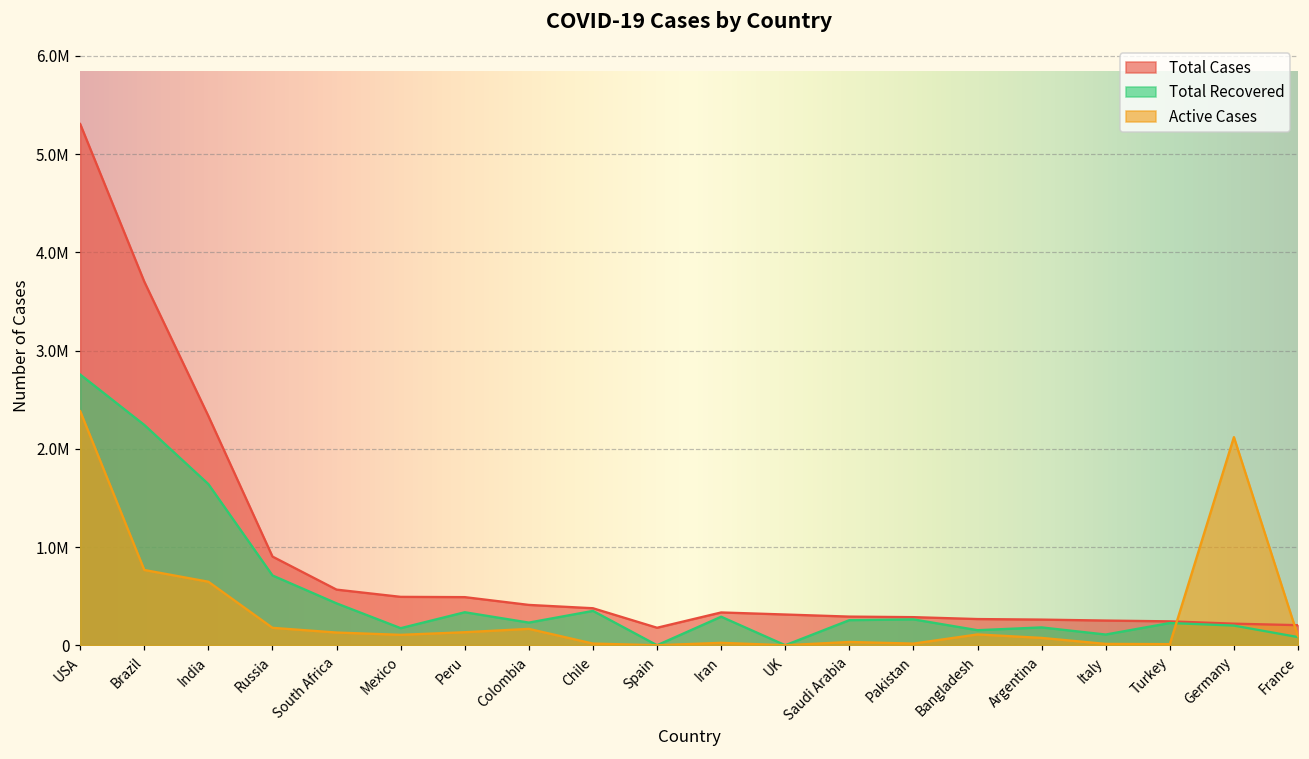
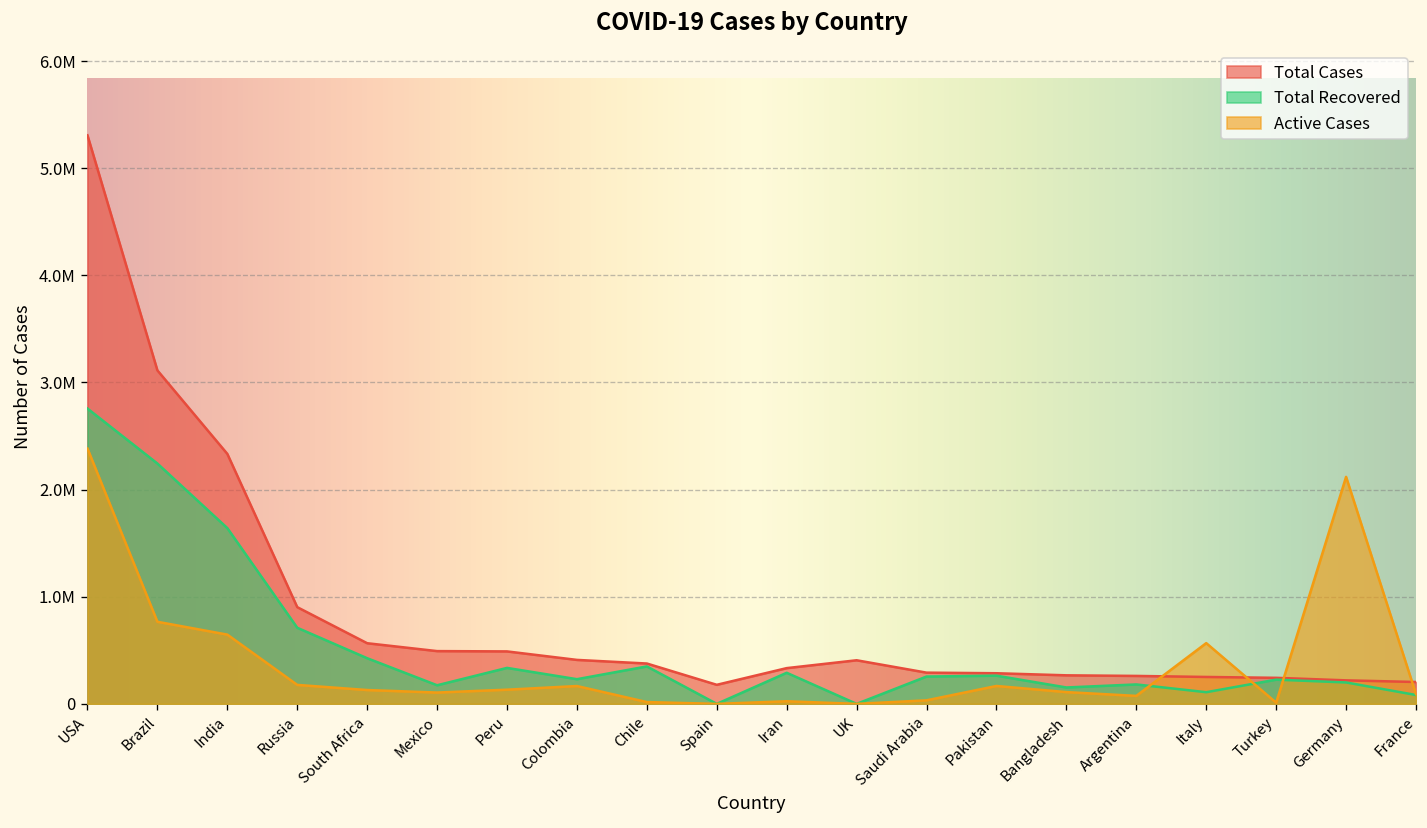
  {
    "Total Cases": {
      "USA": 5300000,
-     "Brazil": 3700000,
+     "Brazil": 3100000,
      "India": 2300000,
      "Russia": 900000,
      "South Africa": 600000,
      "Mexico": 500000,
      "Peru": 500000,
      "Colombia": 400000,
      "Spain": 200000,
      "Iran": 300000,
-     "UK": 300000,
+     "UK": 400000,
      "Saudi Arabia": 300000,
      "Bangladesh": 300000,
      "Argentina": 300000,
      "Italy": 300000,
      "France": 200000
    },
    "Total Recovered": {
      "USA": 2800000,
      "Brazil": 2200000,
      "India": 1600000,
      "Russia": 700000,
      "South Africa": 400000,
      "Mexico": 200000,
      "Peru": 300000,
      "Colombia": 200000,
      "Iran": 300000,
      "Saudi Arabia": 300000,
      "Bangladesh": 200000,
      "Argentina": 200000,
      "Italy": 100000
    },
    "Active Cases": {
      "USA": 2400000,
      "Brazil": 800000,
      "India": 600000,
      "Russia": 200000,
      "South Africa": 100000,
      "Mexico": 100000,
      "Peru": 100000,
      "Colombia": 200000,
      "Chile": 0,
      "Iran": 0,
      "Saudi Arabia": 0,
-     "Pakistan": 0,
+     "Pakistan": 200000,
      "Bangladesh": 100000,
      "Argentina": 100000,
-     "Italy": 0,
+     "Italy": 600000,
      "Turkey": 0,
      "Germany": 2100000
    }
  }
